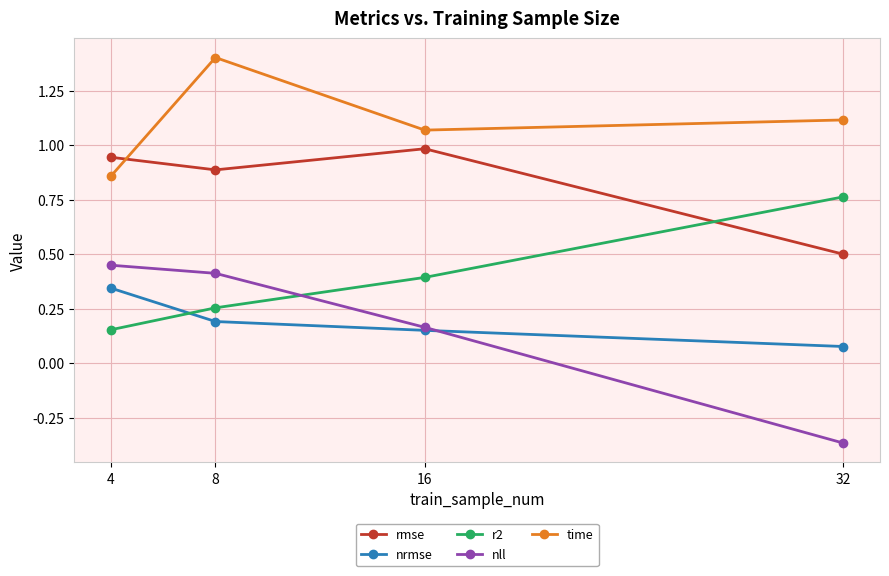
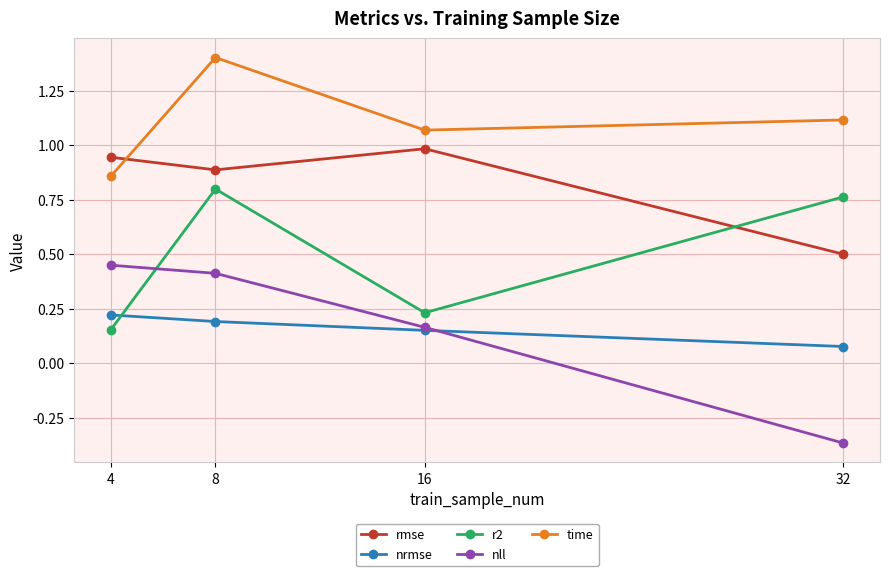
  {
    "rmse": {
      "4": 0.94,
      "8": 0.89,
      "16": 0.98,
      "32": 0.50
    },
    "nrmse": {
-     "4": 0.34,
+     "4": 0.22,
      "8": 0.19,
      "16": 0.15,
      "32": 0.08
    },
    "r2": {
      "4": 0.15,
-     "8": 0.25,
-     "16": 0.39,
+     "8": 0.80,
+     "16": 0.23,
      "32": 0.76
    },
    "nll": {
      "4": 0.45,
      "8": 0.41,
      "16": 0.16,
      "32": -0.37
    },
    "time": {
      "4": 0.86,
      "8": 1.40,
      "16": 1.07,
      "32": 1.12
    }
  }
